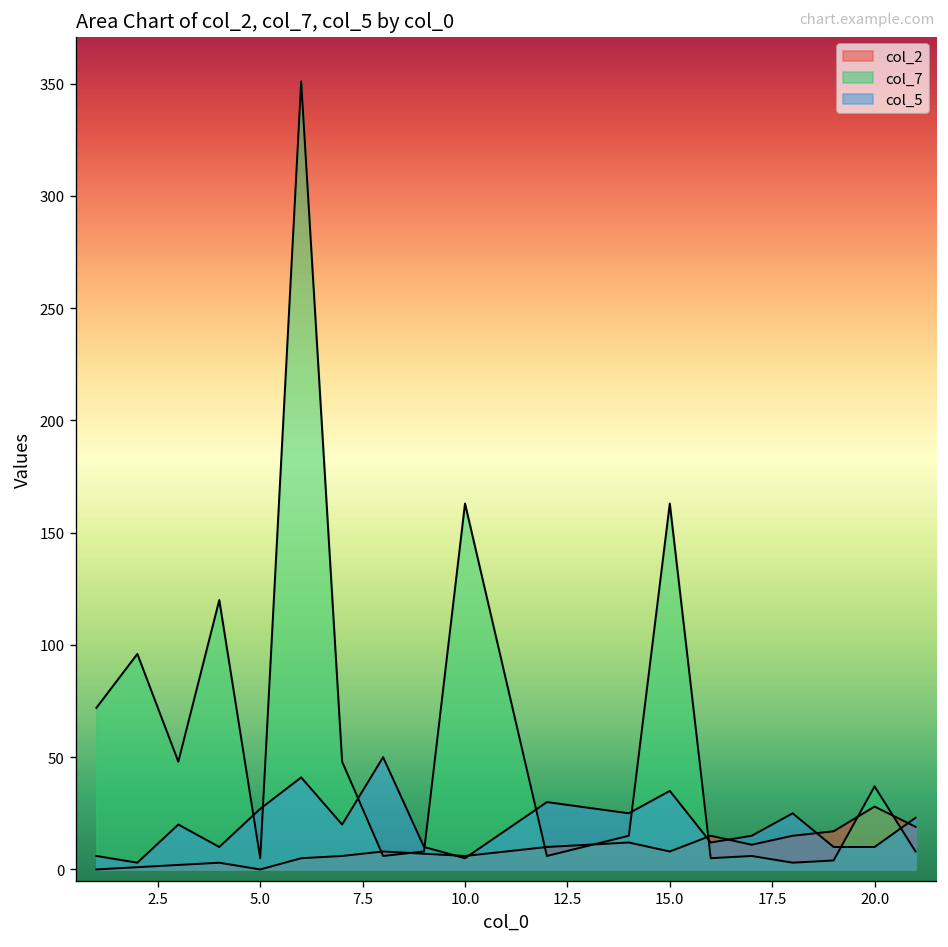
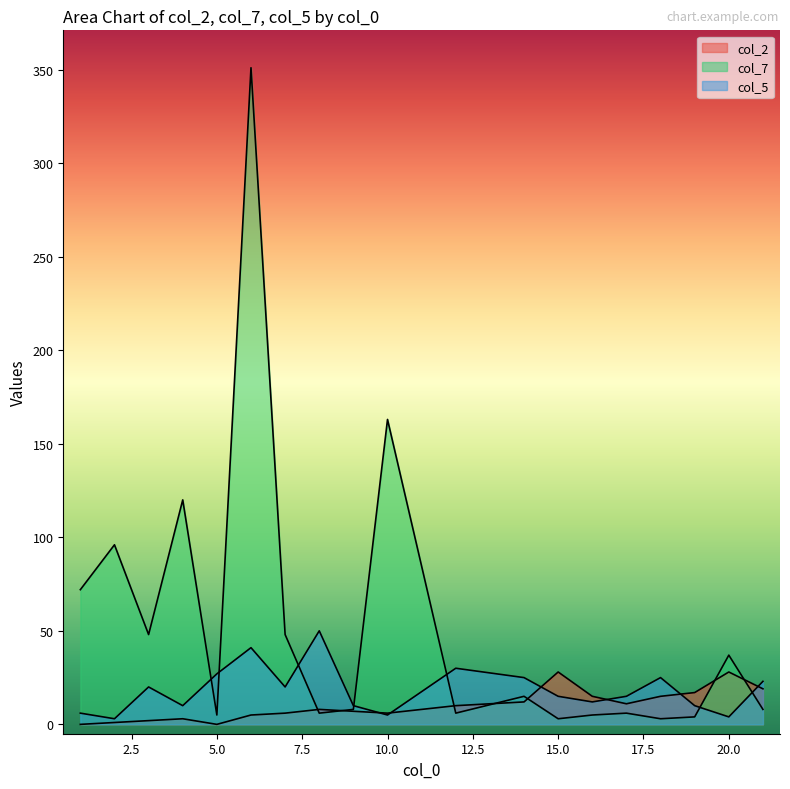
  {
    "col_2": {
      "5.0": 0,
-     "15.0": 8,
+     "15.0": 28,
      "20.0": 28
    },
    "col_7": {
      "5.0": 5,
      "10.0": 163,
-     "15.0": 163,
+     "15.0": 3,
      "20.0": 37
    },
    "col_5": {
      "5.0": 27,
-     "15.0": 35,
-     "20.0": 10
+     "15.0": 15,
+     "20.0": 4
    }
  }
